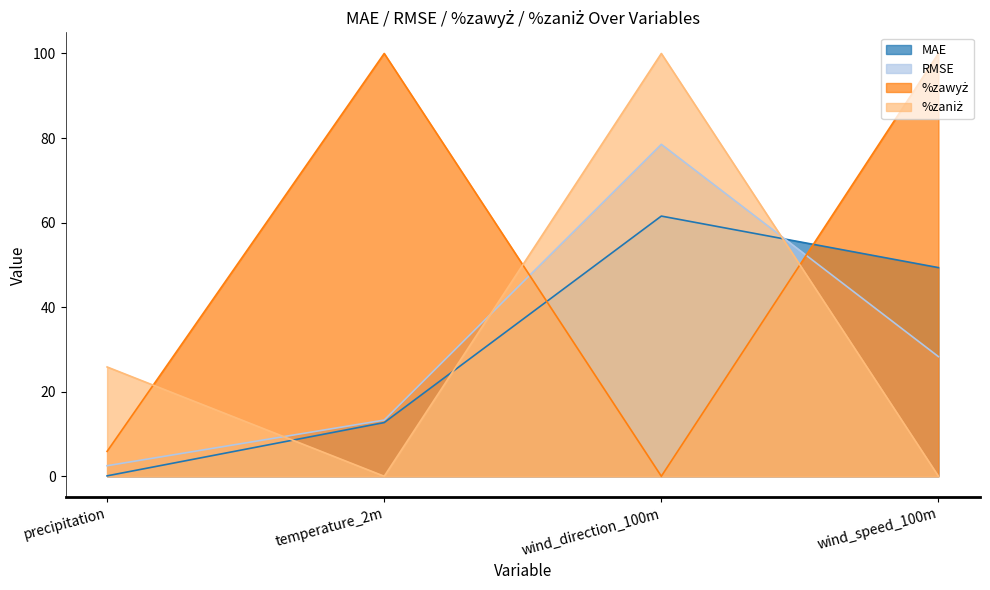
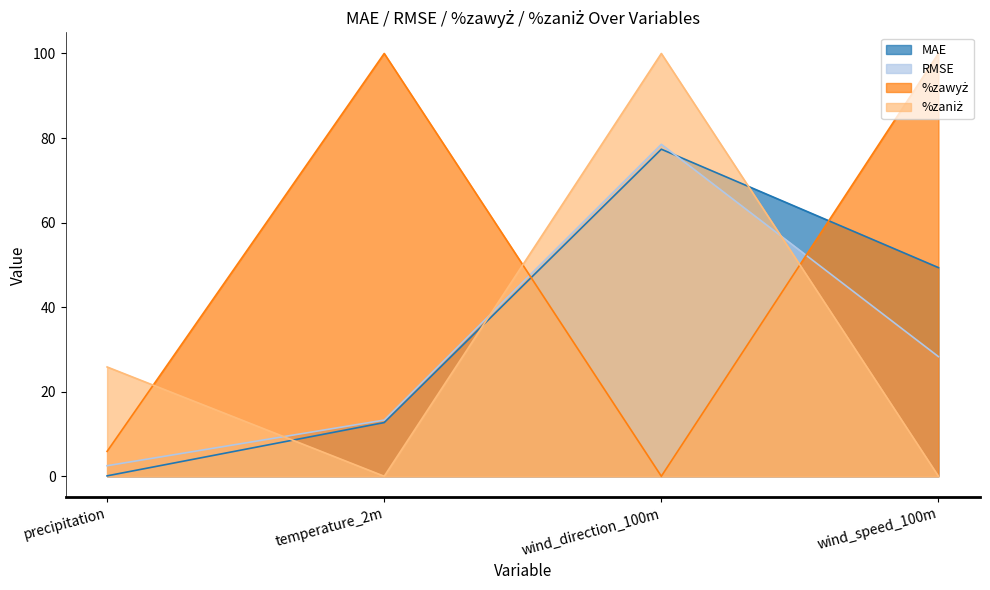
  {
    "MAE": {
      "precipitation": 0,
-     "wind_direction_100m": 62,
+     "wind_direction_100m": 77,
      "wind_speed_100m": 49
    },
    "RMSE": {
      "precipitation": 2,
      "wind_direction_100m": 79,
      "wind_speed_100m": 28
    },
    "%zawyż": {
      "precipitation": 6,
      "temperature_2m": 100,
      "wind_direction_100m": 0
    },
    "%zaniż": {
      "precipitation": 26,
      "temperature_2m": 0,
      "wind_direction_100m": 100,
      "wind_speed_100m": 0
    }
  }
